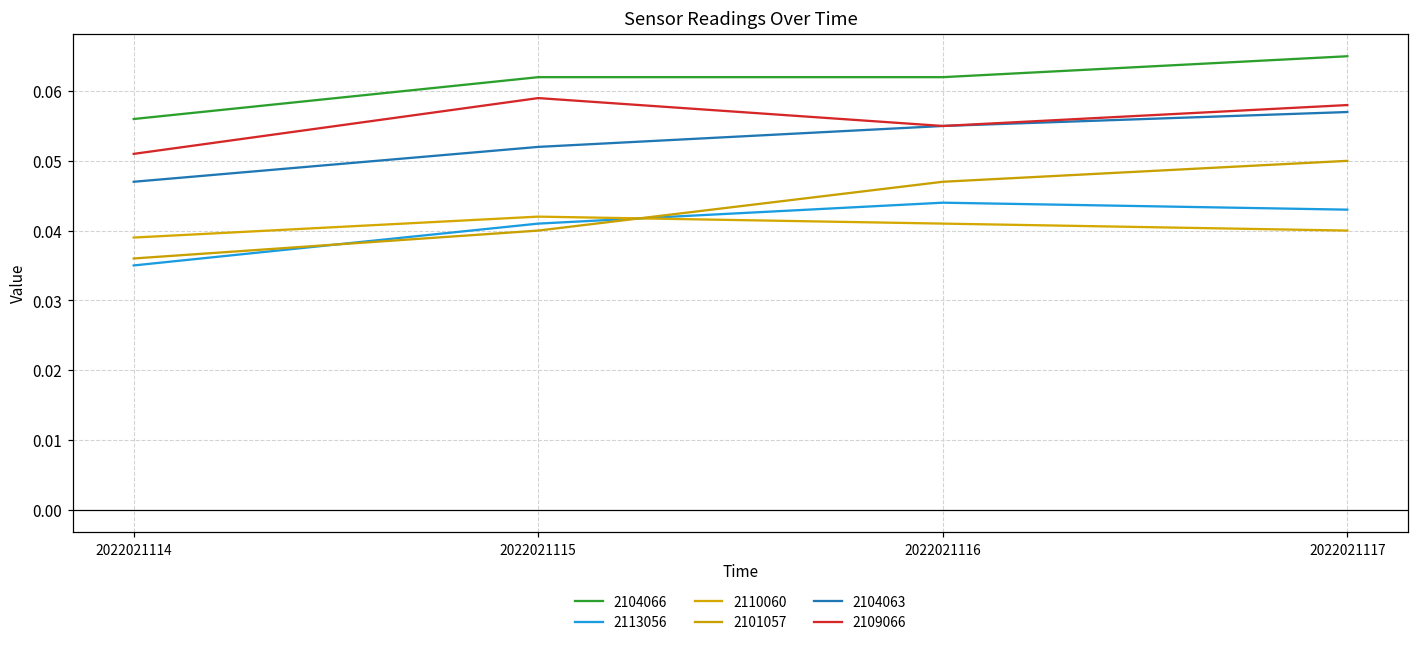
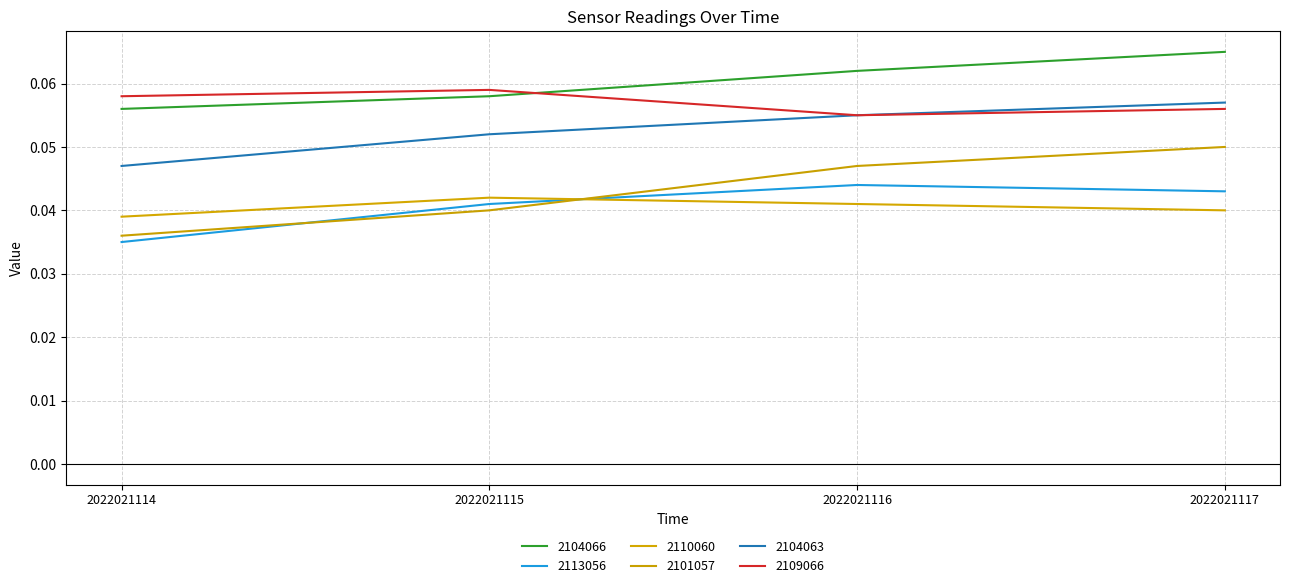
  {
    "2104066": {
      "2022021114": 0.056,
-     "2022021115": 0.062,
+     "2022021115": 0.058,
      "2022021116": 0.062,
      "2022021117": 0.065
    },
    "2109066": {
-     "2022021114": 0.051,
+     "2022021114": 0.058,
      "2022021115": 0.059,
-     "2022021117": 0.058
+     "2022021117": 0.056
    }
  }
